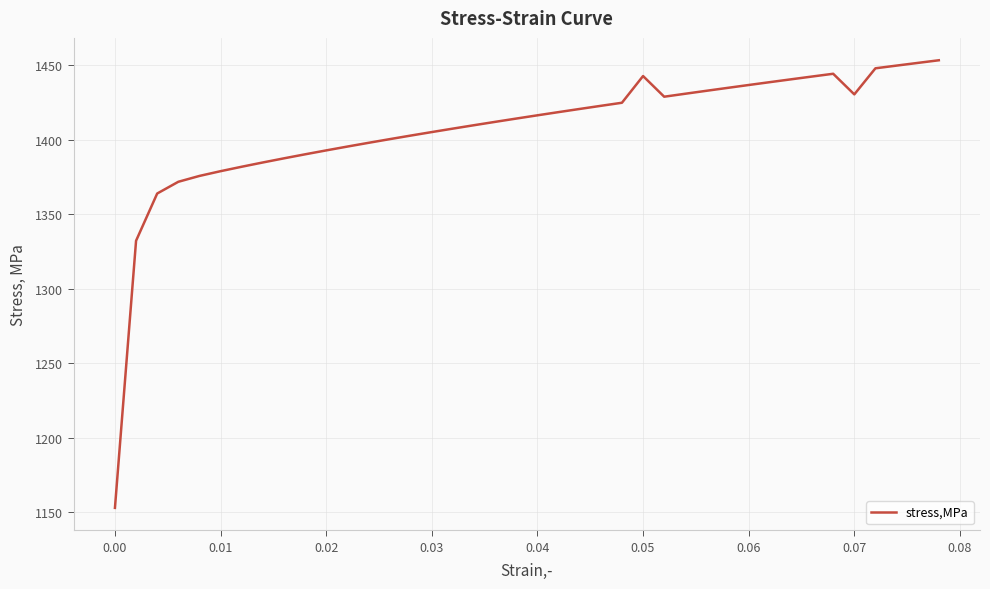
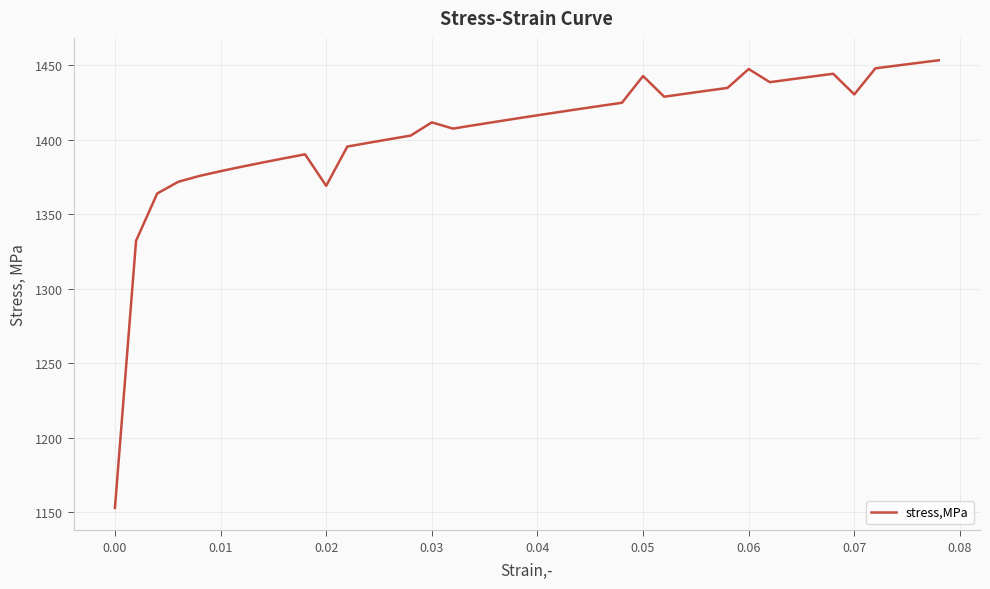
  {
    "0.00": 1153,
    "0.01": 1379,
-   "0.02": 1393,
-   "0.03": 1405,
+   "0.02": 1369,
+   "0.03": 1412,
    "0.04": 1416,
    "0.05": 1443,
-   "0.06": 1437,
+   "0.06": 1447,
    "0.07": 1430
  }
